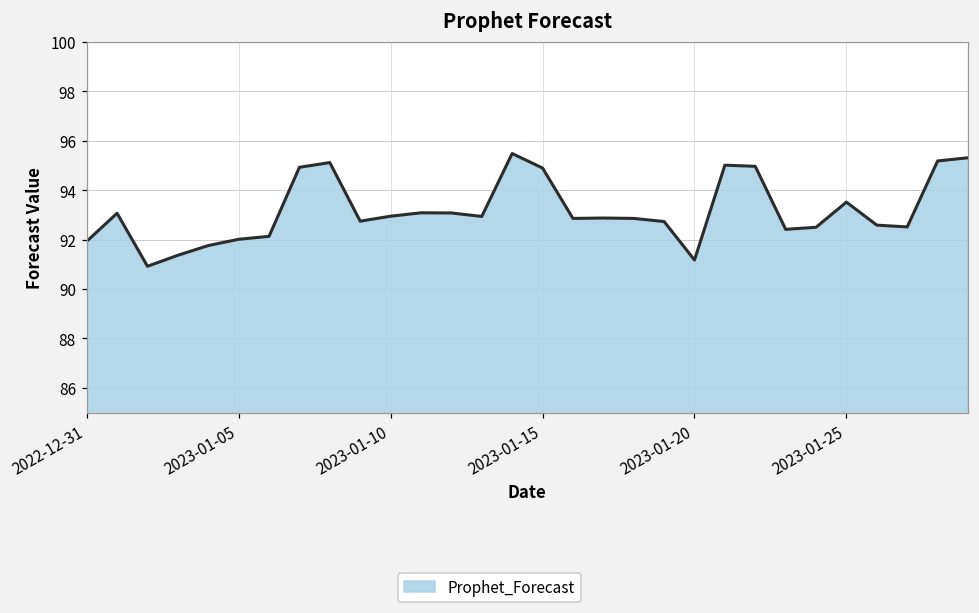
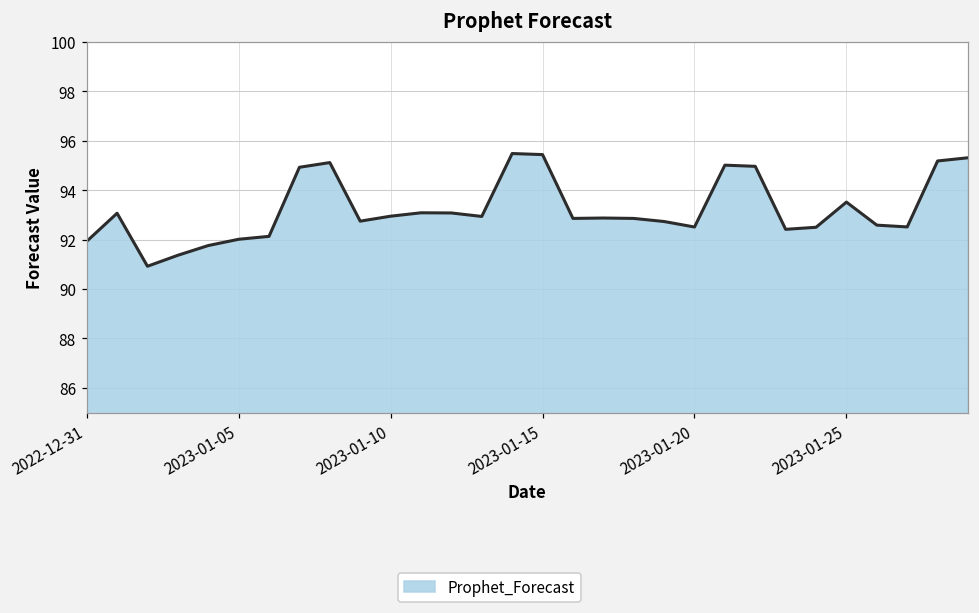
  {
    "2022-12-31": 91.9,
    "2023-01-05": 92.0,
    "2023-01-10": 92.9,
-   "2023-01-15": 94.9,
-   "2023-01-20": 91.2,
+   "2023-01-15": 95.4,
+   "2023-01-20": 92.5,
    "2023-01-25": 93.5
  }
